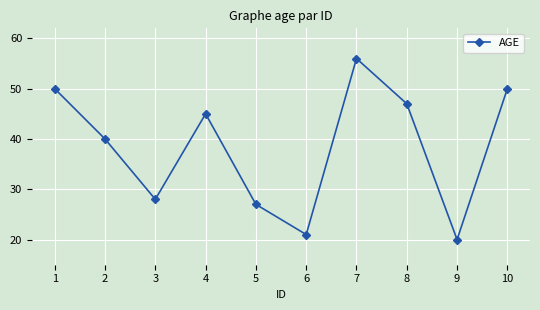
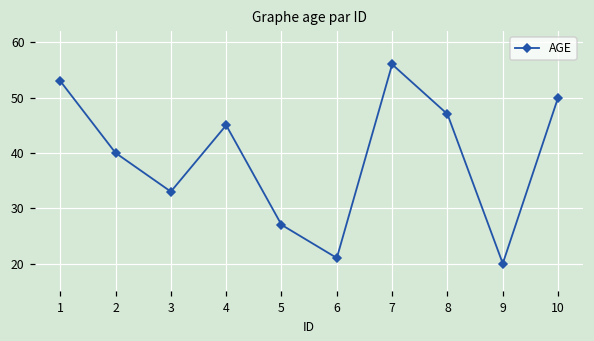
  {
-   "1": 50,
+   "1": 53,
    "2": 40,
-   "3": 28,
+   "3": 33,
    "4": 45,
    "5": 27,
    "6": 21,
    "7": 56,
    "8": 47,
    "9": 20,
    "10": 50
  }
